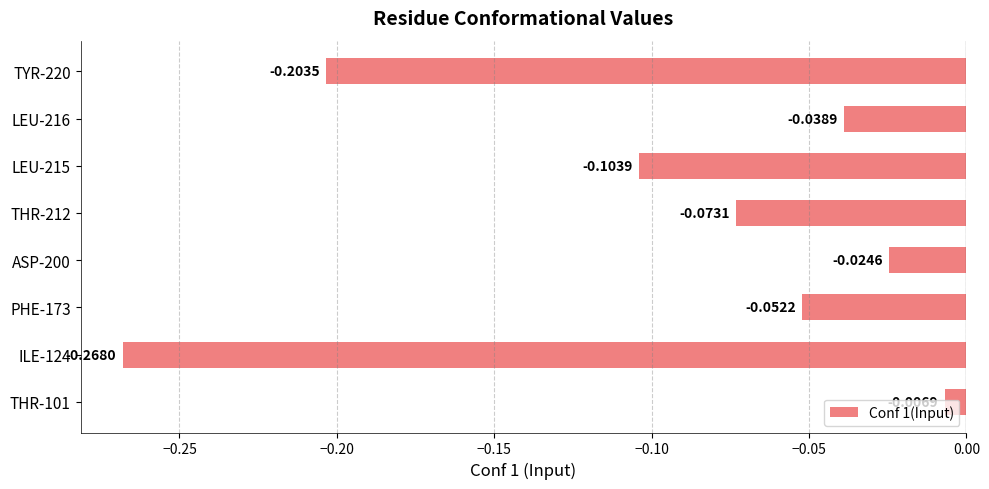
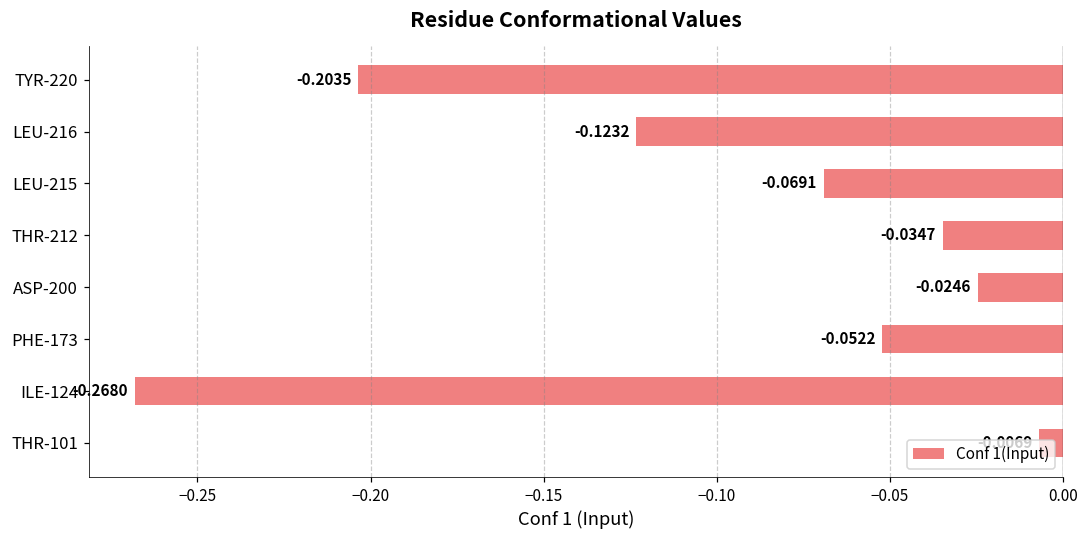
  {
    "TYR-220": -0.2035,
-   "LEU-216": -0.0389,
-   "LEU-215": -0.1039,
-   "THR-212": -0.0731,
+   "LEU-216": -0.1232,
+   "LEU-215": -0.0691,
+   "THR-212": -0.0347,
    "ASP-200": -0.0246,
    "PHE-173": -0.0522,
    "ILE-124": -0.2680
  }
